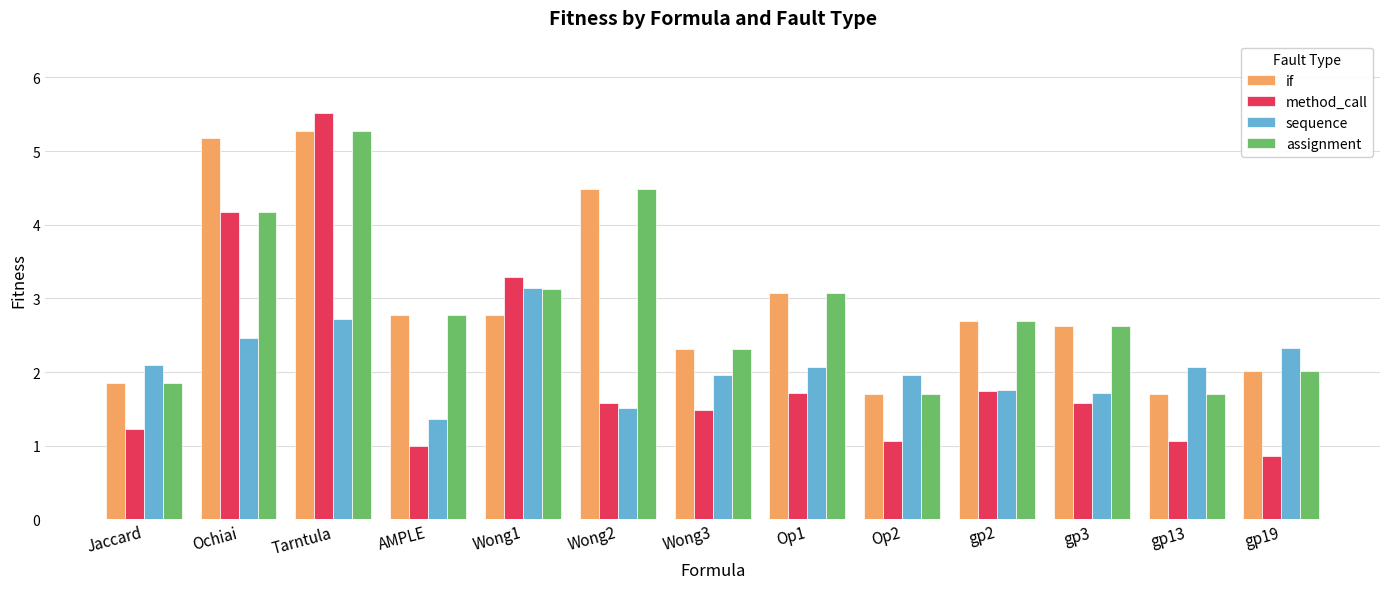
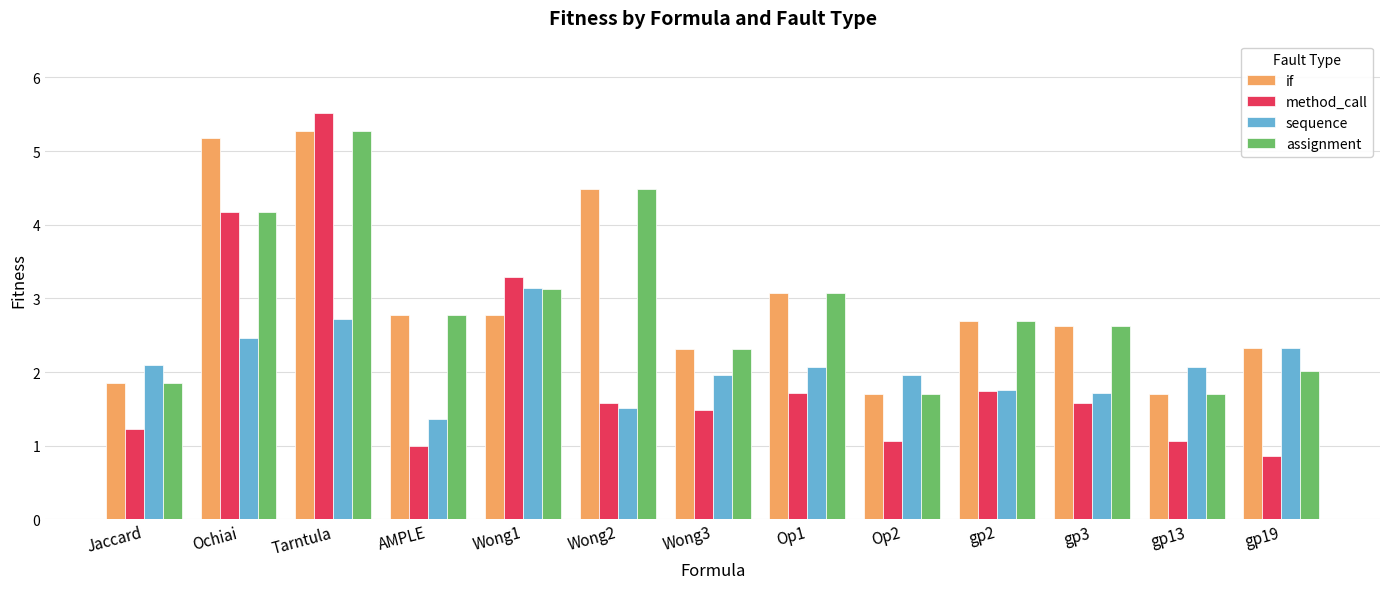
  {
    "if": {
      "Jaccard": 1.9,
      "Ochiai": 5.2,
      "Tarntula": 5.3,
      "AMPLE": 2.8,
      "Wong1": 2.8,
      "Wong2": 4.5,
      "Wong3": 2.3,
      "Op1": 3.1,
      "Op2": 1.7,
      "gp2": 2.7,
      "gp3": 2.6,
      "gp13": 1.7,
-     "gp19": 2.0
+     "gp19": 2.3
    },
    "method_call": {
      "Jaccard": 1.2,
      "Ochiai": 4.2,
      "Tarntula": 5.5,
      "AMPLE": 1.0,
      "Wong1": 3.3,
      "Wong2": 1.6,
      "Wong3": 1.5,
      "Op1": 1.7,
      "Op2": 1.1,
      "gp2": 1.7,
      "gp3": 1.6,
      "gp13": 1.1,
      "gp19": 0.9
    },
    "sequence": {
      "Jaccard": 2.1,
      "Ochiai": 2.5,
      "Tarntula": 2.7,
      "AMPLE": 1.4,
      "Wong1": 3.1,
      "Wong2": 1.5,
      "Wong3": 2.0,
      "Op1": 2.1,
      "Op2": 2.0,
      "gp2": 1.8,
      "gp3": 1.7,
      "gp13": 2.1,
      "gp19": 2.3
    },
    "assignment": {
      "Jaccard": 1.9,
      "Ochiai": 4.2,
      "Tarntula": 5.3,
      "AMPLE": 2.8,
      "Wong1": 3.1,
      "Wong2": 4.5,
      "Wong3": 2.3,
      "Op1": 3.1,
      "Op2": 1.7,
      "gp2": 2.7,
      "gp3": 2.6,
      "gp13": 1.7,
      "gp19": 2.0
    }
  }
